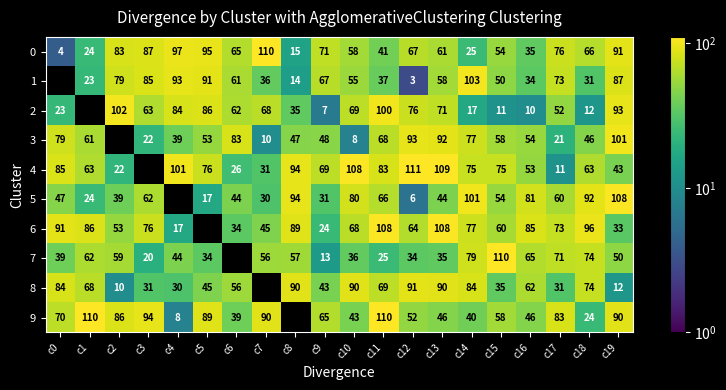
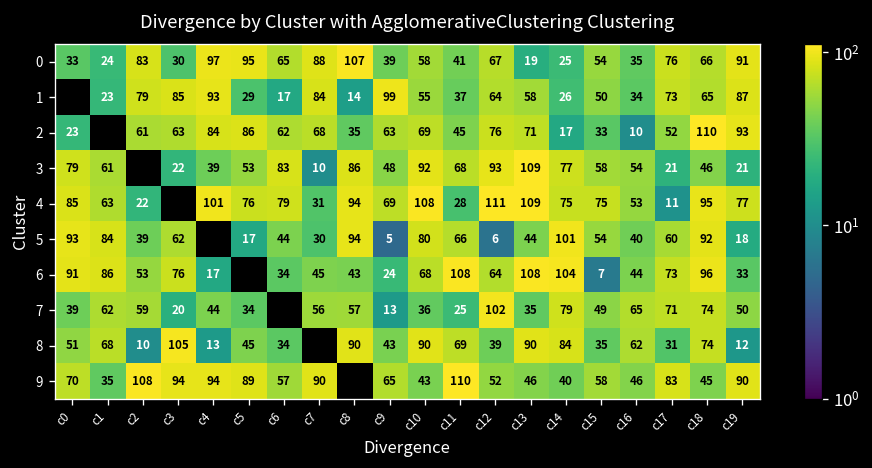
  {
    "0": {
-     "c0": 4,
+     "c0": 33,
      "c1": 24,
      "c2": 83,
-     "c3": 87,
+     "c3": 30,
      "c4": 97,
      "c5": 95,
      "c6": 65,
-     "c7": 110,
-     "c8": 15,
-     "c9": 71,
+     "c7": 88,
+     "c8": 107,
+     "c9": 39,
      "c10": 58,
      "c11": 41,
      "c12": 67,
-     "c13": 61,
+     "c13": 19,
      "c14": 25,
      "c15": 54,
      "c16": 35,
      "c17": 76,
      "c18": 66,
      "c19": 91
    },
    "1": {
      "c1": 23,
      "c2": 79,
      "c3": 85,
      "c4": 93,
-     "c5": 91,
-     "c6": 61,
-     "c7": 36,
+     "c5": 29,
+     "c6": 17,
+     "c7": 84,
      "c8": 14,
-     "c9": 67,
+     "c9": 99,
      "c10": 55,
      "c11": 37,
-     "c12": 3,
+     "c12": 64,
      "c13": 58,
-     "c14": 103,
+     "c14": 26,
      "c15": 50,
      "c16": 34,
      "c17": 73,
-     "c18": 31,
+     "c18": 65,
      "c19": 87
    },
    "2": {
      "c0": 23,
-     "c2": 102,
+     "c2": 61,
      "c3": 63,
      "c4": 84,
      "c5": 86,
      "c6": 62,
      "c7": 68,
      "c8": 35,
-     "c9": 7,
+     "c9": 63,
      "c10": 69,
-     "c11": 100,
+     "c11": 45,
      "c12": 76,
      "c13": 71,
      "c14": 17,
-     "c15": 11,
+     "c15": 33,
      "c16": 10,
      "c17": 52,
-     "c18": 12,
+     "c18": 110,
      "c19": 93
    },
    "3": {
      "c0": 79,
      "c1": 61,
      "c3": 22,
      "c4": 39,
      "c5": 53,
      "c6": 83,
      "c7": 10,
-     "c8": 47,
+     "c8": 86,
      "c9": 48,
-     "c10": 8,
+     "c10": 92,
      "c11": 68,
      "c12": 93,
-     "c13": 92,
+     "c13": 109,
      "c14": 77,
      "c15": 58,
      "c16": 54,
      "c17": 21,
      "c18": 46,
-     "c19": 101
+     "c19": 21
    },
    "4": {
      "c0": 85,
      "c1": 63,
      "c2": 22,
      "c4": 101,
      "c5": 76,
-     "c6": 26,
+     "c6": 79,
      "c7": 31,
      "c8": 94,
      "c9": 69,
      "c10": 108,
-     "c11": 83,
+     "c11": 28,
      "c12": 111,
      "c13": 109,
      "c14": 75,
      "c15": 75,
      "c16": 53,
      "c17": 11,
-     "c18": 63,
-     "c19": 43
+     "c18": 95,
+     "c19": 77
    },
    "5": {
-     "c0": 47,
-     "c1": 24,
+     "c0": 93,
+     "c1": 84,
      "c2": 39,
      "c3": 62,
      "c5": 17,
      "c6": 44,
      "c7": 30,
      "c8": 94,
-     "c9": 31,
+     "c9": 5,
      "c10": 80,
      "c11": 66,
      "c12": 6,
      "c13": 44,
      "c14": 101,
      "c15": 54,
-     "c16": 81,
+     "c16": 40,
      "c17": 60,
      "c18": 92,
-     "c19": 108
+     "c19": 18
    },
    "6": {
      "c0": 91,
      "c1": 86,
      "c2": 53,
      "c3": 76,
      "c4": 17,
      "c6": 34,
      "c7": 45,
-     "c8": 89,
+     "c8": 43,
      "c9": 24,
      "c10": 68,
      "c11": 108,
      "c12": 64,
      "c13": 108,
-     "c14": 77,
-     "c15": 60,
-     "c16": 85,
+     "c14": 104,
+     "c15": 7,
+     "c16": 44,
      "c17": 73,
      "c18": 96,
      "c19": 33
    },
    "7": {
      "c0": 39,
      "c1": 62,
      "c2": 59,
      "c3": 20,
      "c4": 44,
      "c5": 34,
      "c7": 56,
      "c8": 57,
      "c9": 13,
      "c10": 36,
      "c11": 25,
-     "c12": 34,
+     "c12": 102,
      "c13": 35,
      "c14": 79,
-     "c15": 110,
+     "c15": 49,
      "c16": 65,
      "c17": 71,
      "c18": 74,
      "c19": 50
    },
    "8": {
-     "c0": 84,
+     "c0": 51,
      "c1": 68,
      "c2": 10,
-     "c3": 31,
-     "c4": 30,
+     "c3": 105,
+     "c4": 13,
      "c5": 45,
-     "c6": 56,
+     "c6": 34,
      "c8": 90,
      "c9": 43,
      "c10": 90,
      "c11": 69,
-     "c12": 91,
+     "c12": 39,
      "c13": 90,
      "c14": 84,
      "c15": 35,
      "c16": 62,
      "c17": 31,
      "c18": 74,
      "c19": 12
    },
    "9": {
      "c0": 70,
-     "c1": 110,
-     "c2": 86,
+     "c1": 35,
+     "c2": 108,
      "c3": 94,
-     "c4": 8,
+     "c4": 94,
      "c5": 89,
-     "c6": 39,
+     "c6": 57,
      "c7": 90,
      "c9": 65,
      "c10": 43,
      "c11": 110,
      "c12": 52,
      "c13": 46,
      "c14": 40,
      "c15": 58,
      "c16": 46,
      "c17": 83,
-     "c18": 24,
+     "c18": 45,
      "c19": 90
    }
  }
